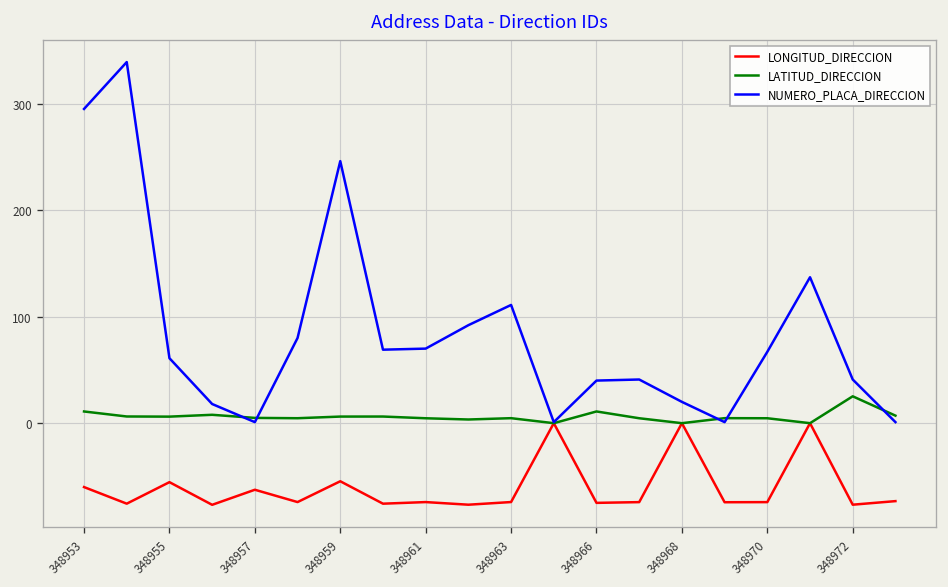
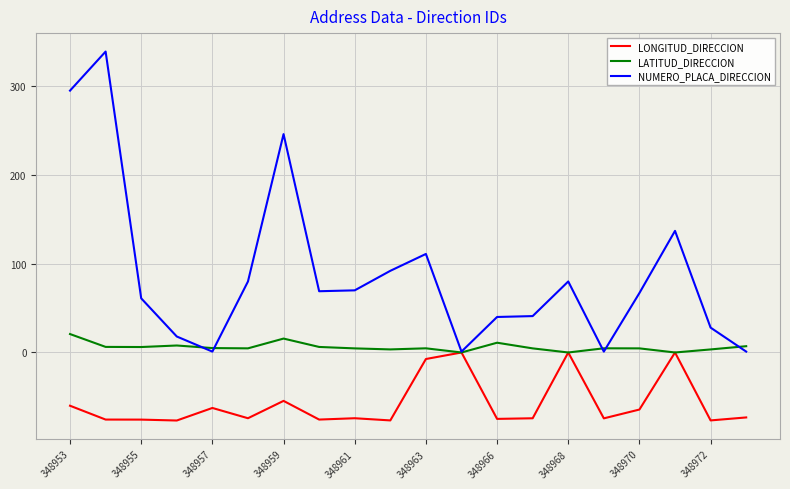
  {
    "LONGITUD_DIRECCION": {
      "348953": -60,
-     "348955": -60,
+     "348955": -80,
      "348957": -60,
      "348959": -50,
      "348961": -70,
-     "348963": -70,
+     "348963": -10,
      "348966": -70,
-     "348970": -70,
+     "348970": -60,
      "348972": -80
    },
    "LATITUD_DIRECCION": {
-     "348953": 10,
+     "348953": 20,
      "348955": 10,
      "348957": 0,
-     "348959": 10,
+     "348959": 20,
      "348961": 0,
      "348963": 0,
      "348966": 10,
      "348970": 0,
-     "348972": 30
+     "348972": 0
    },
    "NUMERO_PLACA_DIRECCION": {
      "348953": 300,
      "348955": 60,
      "348957": 0,
      "348959": 250,
      "348961": 70,
      "348963": 110,
      "348966": 40,
-     "348968": 20,
+     "348968": 80,
      "348970": 70,
-     "348972": 40
+     "348972": 30
    }
  }
